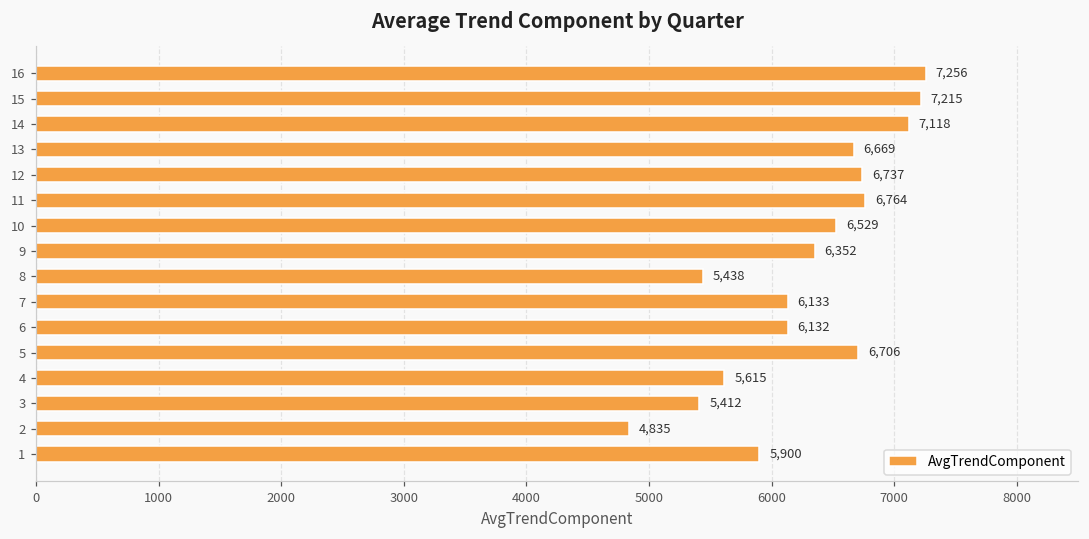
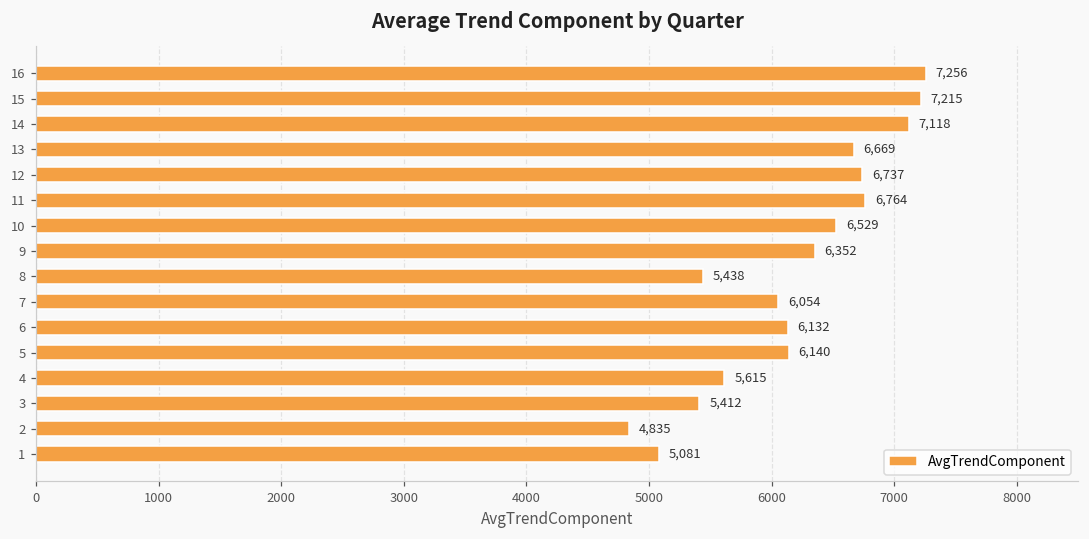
  {
    "16": "7,256",
    "15": "7,215",
    "14": "7,118",
    "13": "6,669",
    "12": "6,737",
    "11": "6,764",
    "10": "6,529",
    "9": "6,352",
    "8": "5,438",
-   "7": "6,133",
+   "7": "6,054",
    "6": "6,132",
-   "5": "6,706",
+   "5": "6,140",
    "4": "5,615",
    "3": "5,412",
    "2": "4,835",
-   "1": "5,900"
+   "1": "5,081"
  }
